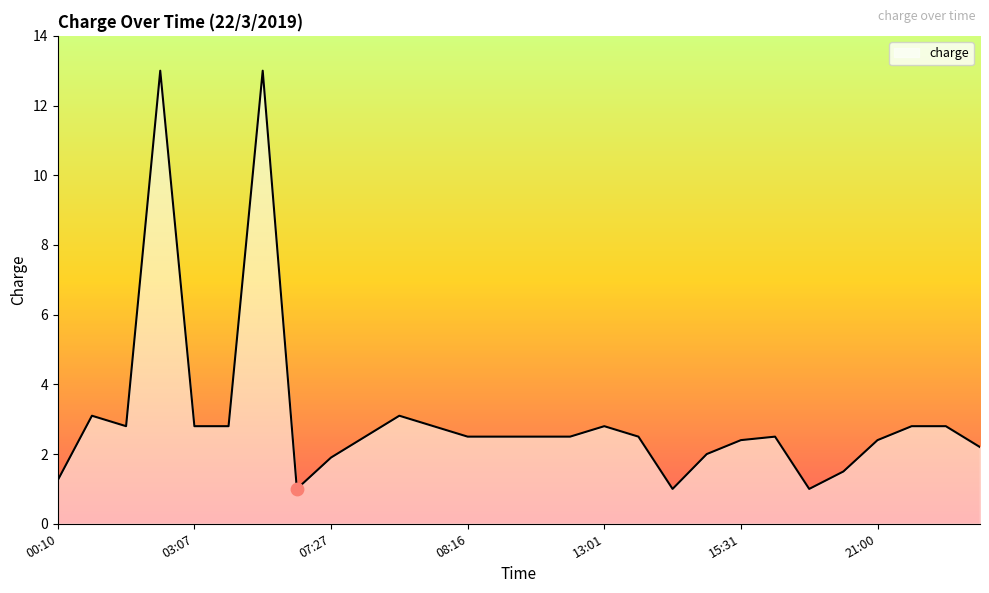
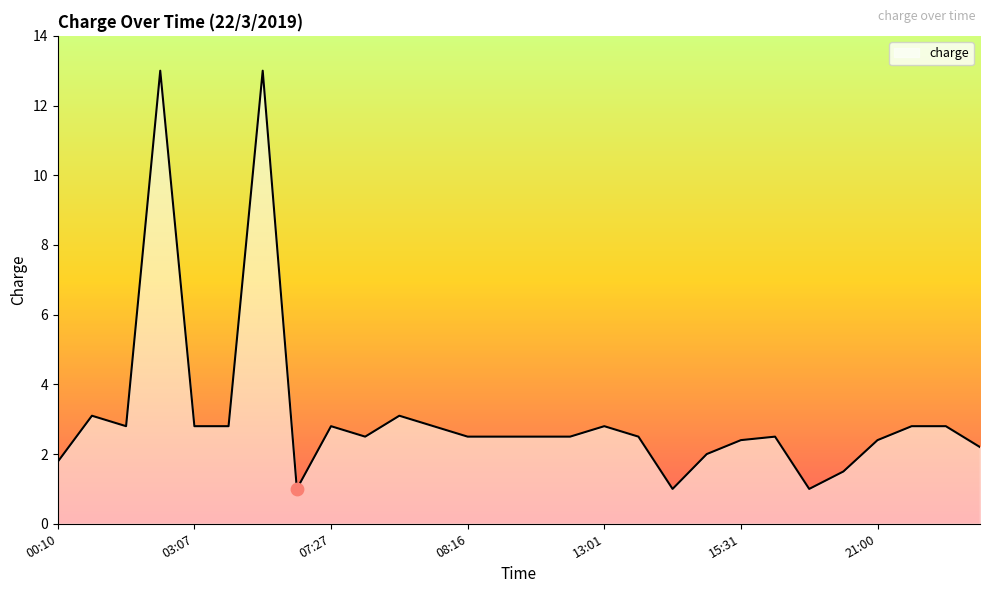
  {
    "charge": {
-     "00:10": 1.3,
+     "00:10": 1.8,
      "03:07": 2.8,
-     "07:27": 1.9,
+     "07:27": 2.8,
      "08:16": 2.5,
      "13:01": 2.8,
      "15:31": 2.4,
      "21:00": 2.4
    }
  }
